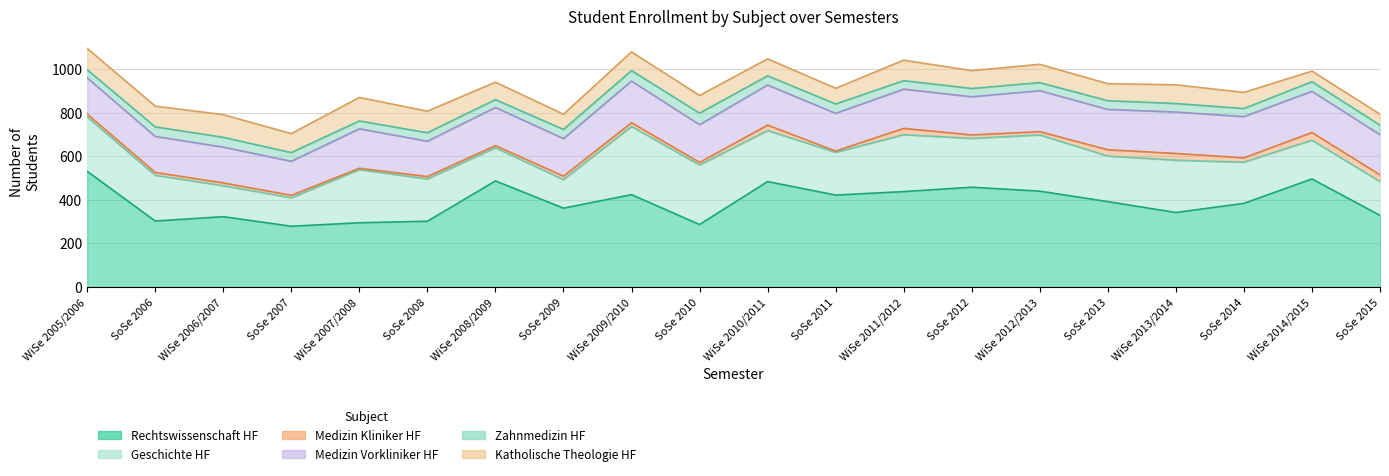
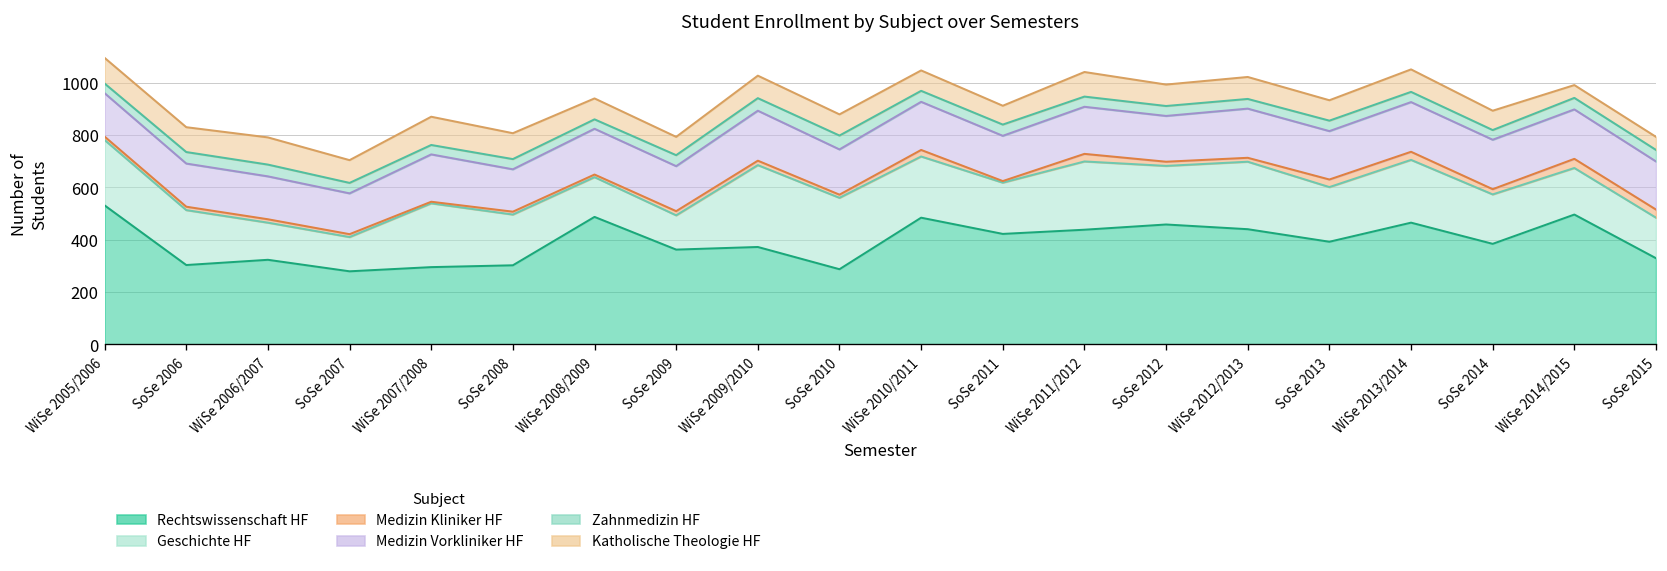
  {
    "Rechtswissenschaft HF": {
      "WiSe 2005/2006": 530,
      "SoSe 2006": 300,
      "WiSe 2006/2007": 320,
      "SoSe 2007": 280,
      "WiSe 2007/2008": 300,
      "SoSe 2008": 300,
      "WiSe 2008/2009": 490,
      "SoSe 2009": 360,
-     "WiSe 2009/2010": 420,
+     "WiSe 2009/2010": 370,
      "SoSe 2010": 290,
      "WiSe 2010/2011": 480,
      "SoSe 2011": 420,
      "WiSe 2011/2012": 440,
      "SoSe 2012": 460,
      "WiSe 2012/2013": 440,
      "SoSe 2013": 390,
-     "WiSe 2013/2014": 340,
+     "WiSe 2013/2014": 470,
      "SoSe 2014": 380,
      "WiSe 2014/2015": 500,
      "SoSe 2015": 330
    }
  }
